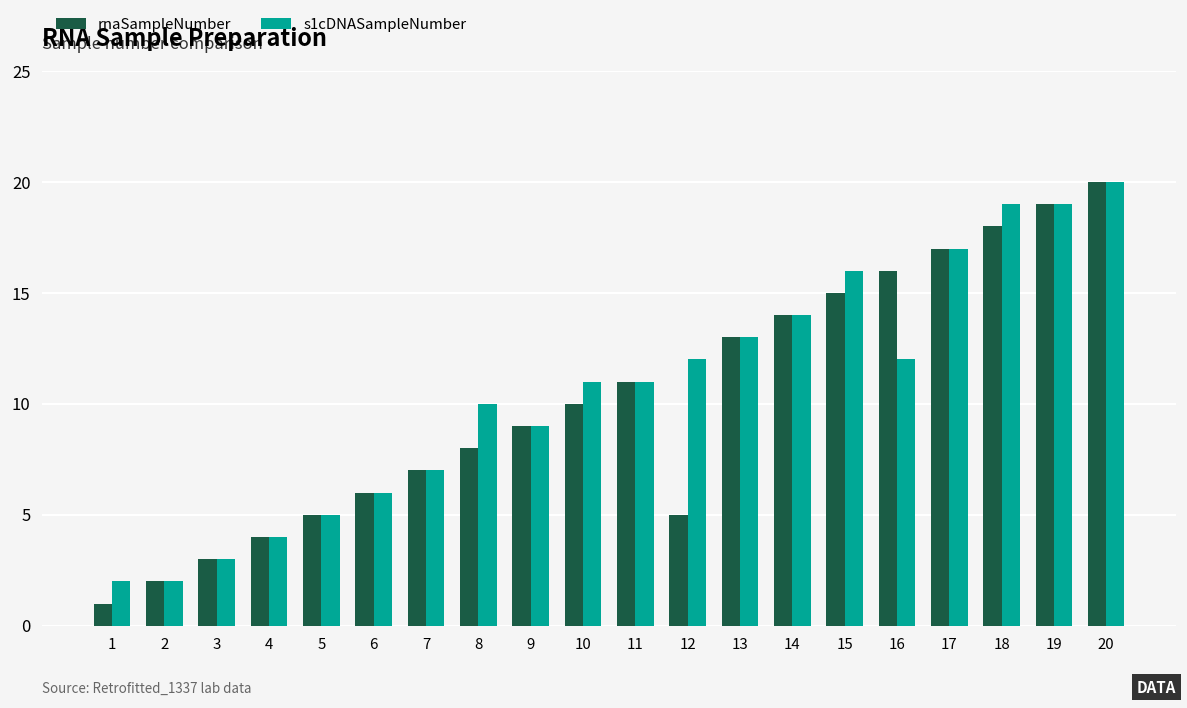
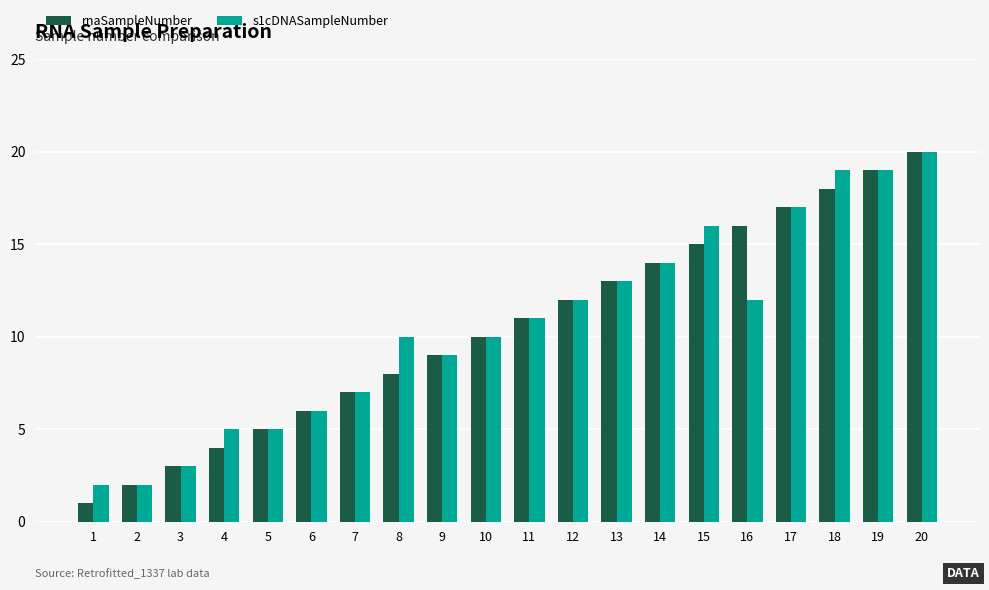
  {
    "rnaSampleNumber": {
      "1": 1,
      "2": 2,
      "3": 3,
      "4": 4,
      "5": 5,
      "6": 6,
      "7": 7,
      "8": 8,
      "9": 9,
      "10": 10,
      "11": 11,
-     "12": 5,
+     "12": 12,
      "13": 13,
      "14": 14,
      "15": 15,
      "16": 16,
      "17": 17,
      "18": 18,
      "19": 19,
      "20": 20
    },
    "s1cDNASampleNumber": {
      "1": 2,
      "2": 2,
      "3": 3,
-     "4": 4,
+     "4": 5,
      "5": 5,
      "6": 6,
      "7": 7,
      "8": 10,
      "9": 9,
-     "10": 11,
+     "10": 10,
      "11": 11,
      "12": 12,
      "13": 13,
      "14": 14,
      "15": 16,
      "16": 12,
      "17": 17,
      "18": 19,
      "19": 19,
      "20": 20
    }
  }
